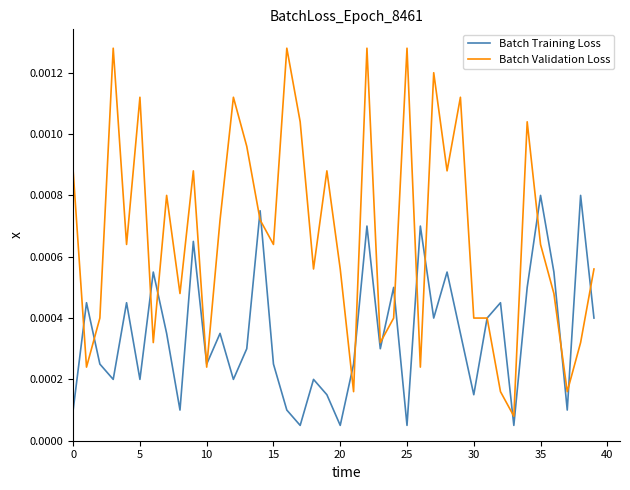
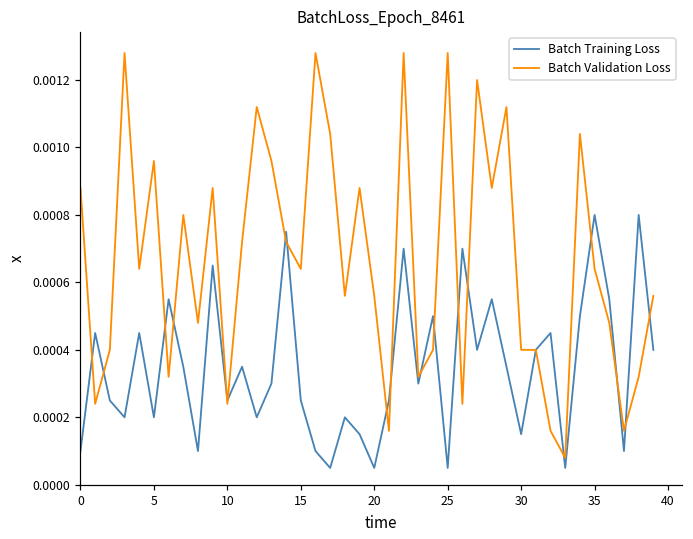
  {
    "Batch Training Loss": {
      "0": 0.00010,
      "5": 0.00020,
      "10": 0.00025,
      "15": 0.00025,
      "20": 0.00005,
      "25": 0.00005,
      "30": 0.00015,
      "35": 0.00080
    },
    "Batch Validation Loss": {
      "0": 0.00088,
-     "5": 0.00112,
+     "5": 0.00096,
      "10": 0.00024,
      "15": 0.00064,
      "20": 0.00056,
      "25": 0.00128,
      "30": 0.00040,
      "35": 0.00064
    }
  }
